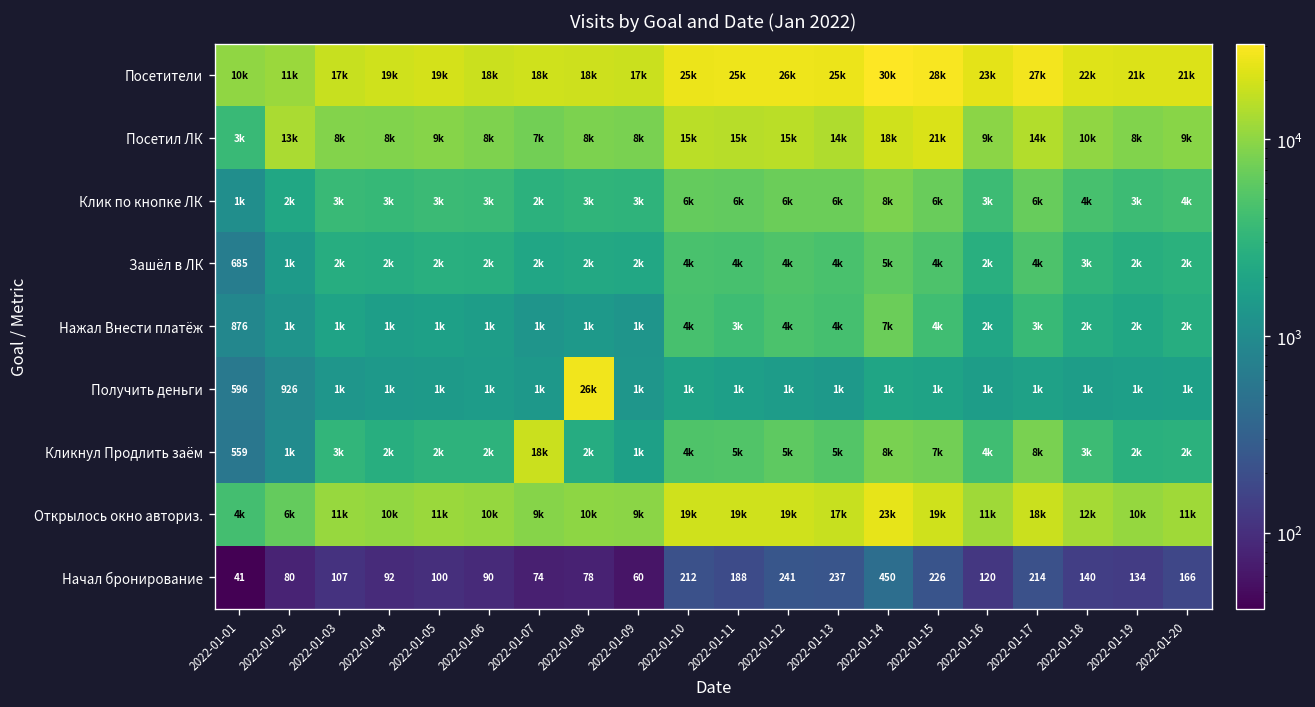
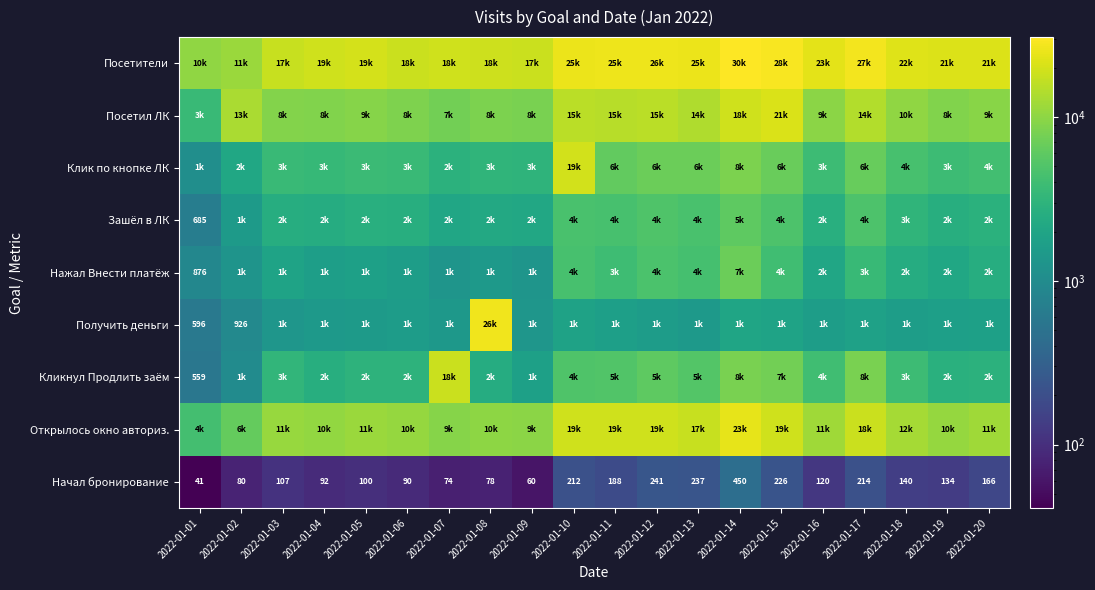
  {
    "Посетители": {
      "2022-01-01": "10k",
      "2022-01-02": "11k",
      "2022-01-03": "17k",
      "2022-01-04": "19k",
      "2022-01-05": "19k",
      "2022-01-06": "18k",
      "2022-01-07": "18k",
      "2022-01-08": "18k",
      "2022-01-09": "17k",
      "2022-01-10": "25k",
      "2022-01-11": "25k",
      "2022-01-12": "26k",
      "2022-01-13": "25k",
      "2022-01-14": "30k",
      "2022-01-15": "28k",
      "2022-01-16": "23k",
      "2022-01-17": "27k",
      "2022-01-18": "22k",
      "2022-01-19": "21k",
      "2022-01-20": "21k"
    },
    "Посетил ЛК": {
      "2022-01-01": "3k",
      "2022-01-02": "13k",
      "2022-01-03": "8k",
      "2022-01-04": "8k",
      "2022-01-05": "9k",
      "2022-01-06": "8k",
      "2022-01-07": "7k",
      "2022-01-08": "8k",
      "2022-01-09": "8k",
      "2022-01-10": "15k",
      "2022-01-11": "15k",
      "2022-01-12": "15k",
      "2022-01-13": "14k",
      "2022-01-14": "18k",
      "2022-01-15": "21k",
      "2022-01-16": "9k",
      "2022-01-17": "14k",
      "2022-01-18": "10k",
      "2022-01-19": "8k",
      "2022-01-20": "9k"
    },
    "Клик по кнопке ЛК": {
      "2022-01-01": "1k",
      "2022-01-02": "2k",
      "2022-01-03": "3k",
      "2022-01-04": "3k",
      "2022-01-05": "3k",
      "2022-01-06": "3k",
      "2022-01-07": "2k",
      "2022-01-08": "3k",
      "2022-01-09": "3k",
-     "2022-01-10": "6k",
+     "2022-01-10": "19k",
      "2022-01-11": "6k",
      "2022-01-12": "6k",
      "2022-01-13": "6k",
      "2022-01-14": "8k",
      "2022-01-15": "6k",
      "2022-01-16": "3k",
      "2022-01-17": "6k",
      "2022-01-18": "4k",
      "2022-01-19": "3k",
      "2022-01-20": "4k"
    },
    "Зашёл в ЛК": {
      "2022-01-01": "685",
      "2022-01-02": "1k",
      "2022-01-03": "2k",
      "2022-01-04": "2k",
      "2022-01-05": "2k",
      "2022-01-06": "2k",
      "2022-01-07": "2k",
      "2022-01-08": "2k",
      "2022-01-09": "2k",
      "2022-01-10": "4k",
      "2022-01-11": "4k",
      "2022-01-12": "4k",
      "2022-01-13": "4k",
      "2022-01-14": "5k",
      "2022-01-15": "4k",
      "2022-01-16": "2k",
      "2022-01-17": "4k",
      "2022-01-18": "3k",
      "2022-01-19": "2k",
      "2022-01-20": "2k"
    },
    "Нажал Внести платёж": {
      "2022-01-01": "876",
      "2022-01-02": "1k",
      "2022-01-03": "1k",
      "2022-01-04": "1k",
      "2022-01-05": "1k",
      "2022-01-06": "1k",
      "2022-01-07": "1k",
      "2022-01-08": "1k",
      "2022-01-09": "1k",
      "2022-01-10": "4k",
      "2022-01-11": "3k",
      "2022-01-12": "4k",
      "2022-01-13": "4k",
      "2022-01-14": "7k",
      "2022-01-15": "4k",
      "2022-01-16": "2k",
      "2022-01-17": "3k",
      "2022-01-18": "2k",
      "2022-01-19": "2k",
      "2022-01-20": "2k"
    },
    "Получить деньги": {
      "2022-01-01": "596",
      "2022-01-02": "926",
      "2022-01-03": "1k",
      "2022-01-04": "1k",
      "2022-01-05": "1k",
      "2022-01-06": "1k",
      "2022-01-07": "1k",
      "2022-01-08": "26k",
      "2022-01-09": "1k",
      "2022-01-10": "1k",
      "2022-01-11": "1k",
      "2022-01-12": "1k",
      "2022-01-13": "1k",
      "2022-01-14": "1k",
      "2022-01-15": "1k",
      "2022-01-16": "1k",
      "2022-01-17": "1k",
      "2022-01-18": "1k",
      "2022-01-19": "1k",
      "2022-01-20": "1k"
    },
    "Кликнул Продлить заём": {
      "2022-01-01": "559",
      "2022-01-02": "1k",
      "2022-01-03": "3k",
      "2022-01-04": "2k",
      "2022-01-05": "2k",
      "2022-01-06": "2k",
      "2022-01-07": "18k",
      "2022-01-08": "2k",
      "2022-01-09": "1k",
      "2022-01-10": "4k",
      "2022-01-11": "5k",
      "2022-01-12": "5k",
      "2022-01-13": "5k",
      "2022-01-14": "8k",
      "2022-01-15": "7k",
      "2022-01-16": "4k",
      "2022-01-17": "8k",
      "2022-01-18": "3k",
      "2022-01-19": "2k",
      "2022-01-20": "2k"
    },
    "Открылось окно авториз.": {
      "2022-01-01": "4k",
      "2022-01-02": "6k",
      "2022-01-03": "11k",
      "2022-01-04": "10k",
      "2022-01-05": "11k",
      "2022-01-06": "10k",
      "2022-01-07": "9k",
      "2022-01-08": "10k",
      "2022-01-09": "9k",
      "2022-01-10": "19k",
      "2022-01-11": "19k",
      "2022-01-12": "19k",
      "2022-01-13": "17k",
      "2022-01-14": "23k",
      "2022-01-15": "19k",
      "2022-01-16": "11k",
      "2022-01-17": "18k",
      "2022-01-18": "12k",
      "2022-01-19": "10k",
      "2022-01-20": "11k"
    },
    "Начал бронирование": {
      "2022-01-01": "41",
      "2022-01-02": "80",
      "2022-01-03": "107",
      "2022-01-04": "92",
      "2022-01-05": "100",
      "2022-01-06": "90",
      "2022-01-07": "74",
      "2022-01-08": "78",
      "2022-01-09": "60",
      "2022-01-10": "212",
      "2022-01-11": "188",
      "2022-01-12": "241",
      "2022-01-13": "237",
      "2022-01-14": "450",
      "2022-01-15": "226",
      "2022-01-16": "120",
      "2022-01-17": "214",
      "2022-01-18": "140",
      "2022-01-19": "134",
      "2022-01-20": "166"
    }
  }
